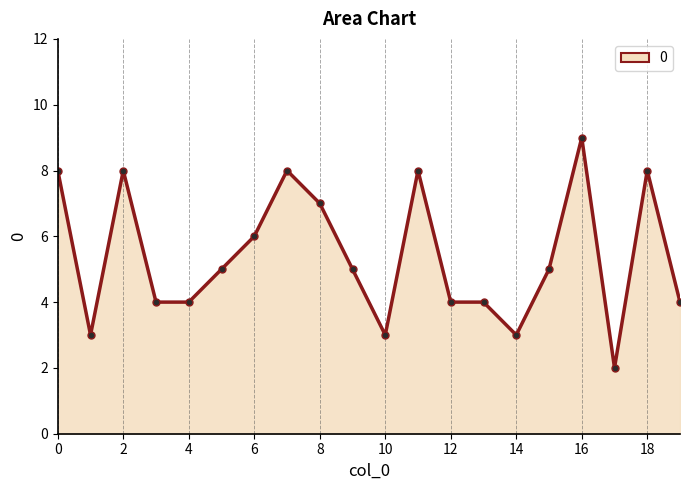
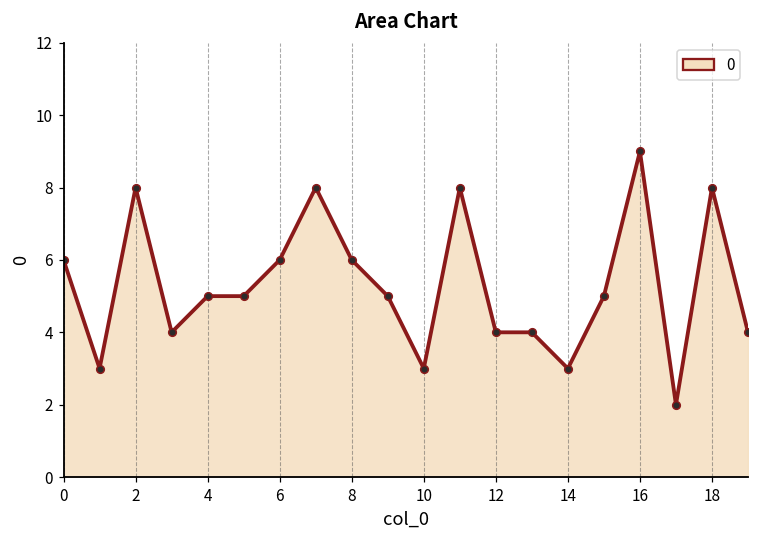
  {
-   "0": 8,
+   "0": 6,
    "2": 8,
-   "4": 4,
+   "4": 5,
    "6": 6,
-   "8": 7,
+   "8": 6,
    "10": 3,
    "12": 4,
    "14": 3,
    "16": 9,
    "18": 8
  }
